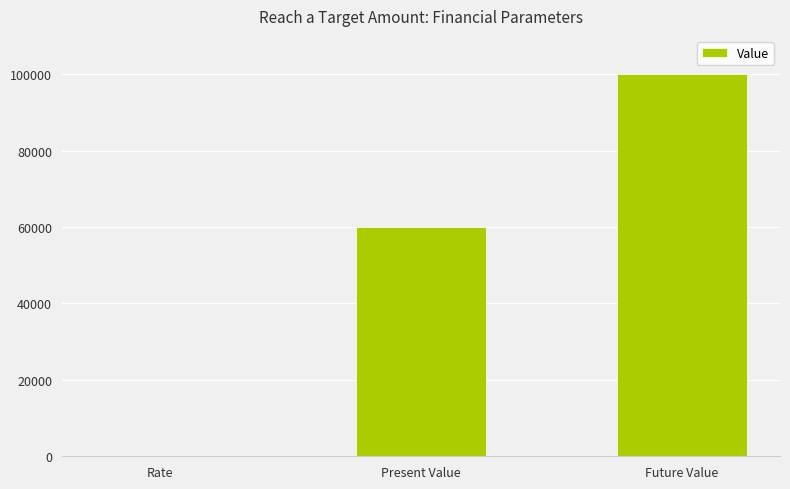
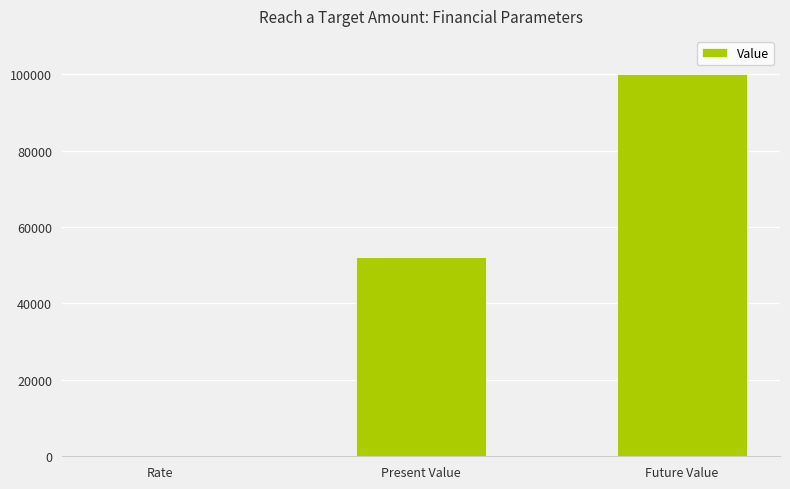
  {
-   "Present Value": 60000,
+   "Present Value": 52000,
    "Future Value": 100000
  }
